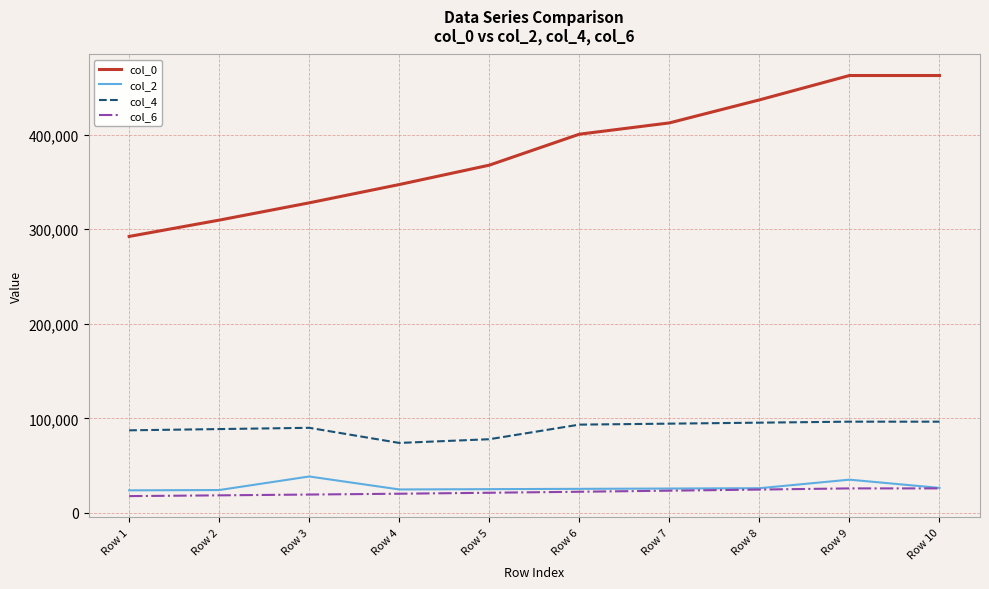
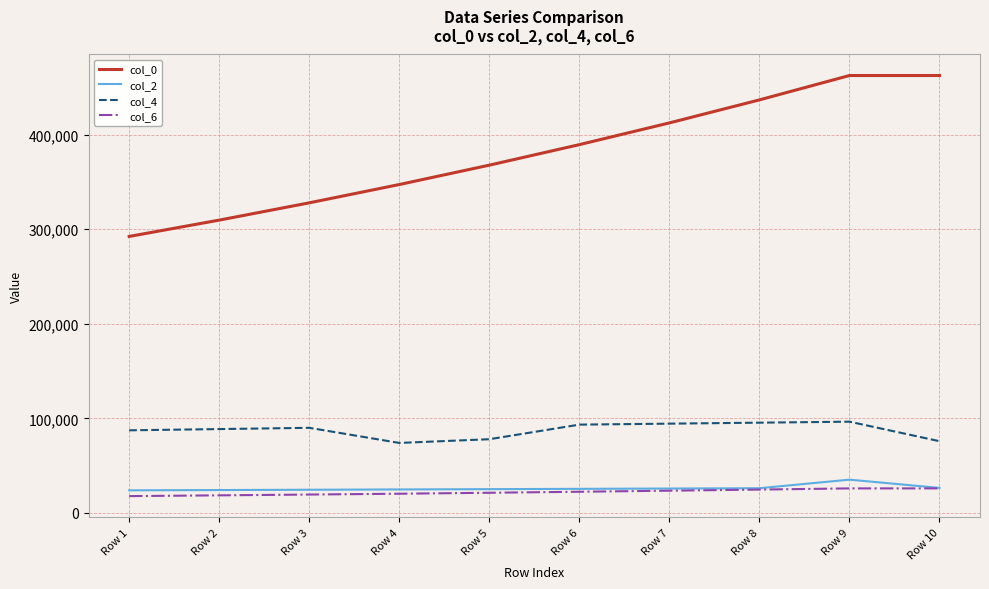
  {
    "col_0": {
      "Row 1": "290,000",
      "Row 2": "310,000",
      "Row 3": "330,000",
      "Row 4": "350,000",
      "Row 5": "370,000",
-     "Row 6": "400,000",
+     "Row 6": "390,000",
      "Row 7": "410,000",
      "Row 8": "440,000",
      "Row 9": "460,000",
      "Row 10": "460,000"
    },
    "col_2": {
      "Row 1": "20,000",
      "Row 2": "20,000",
-     "Row 3": "40,000",
+     "Row 3": "20,000",
      "Row 4": "20,000",
      "Row 5": "30,000",
      "Row 6": "30,000",
      "Row 9": "40,000"
    },
    "col_4": {
      "Row 1": "90,000",
      "Row 2": "90,000",
      "Row 3": "90,000",
      "Row 4": "70,000",
      "Row 5": "80,000",
      "Row 6": "90,000",
      "Row 7": "90,000",
      "Row 8": "100,000",
      "Row 9": "100,000",
-     "Row 10": "100,000"
+     "Row 10": "80,000"
    },
    "col_6": {
      "Row 1": "20,000",
      "Row 2": "20,000",
      "Row 3": "20,000",
      "Row 4": "20,000",
      "Row 5": "20,000",
      "Row 6": "20,000",
      "Row 9": "30,000"
    }
  }
